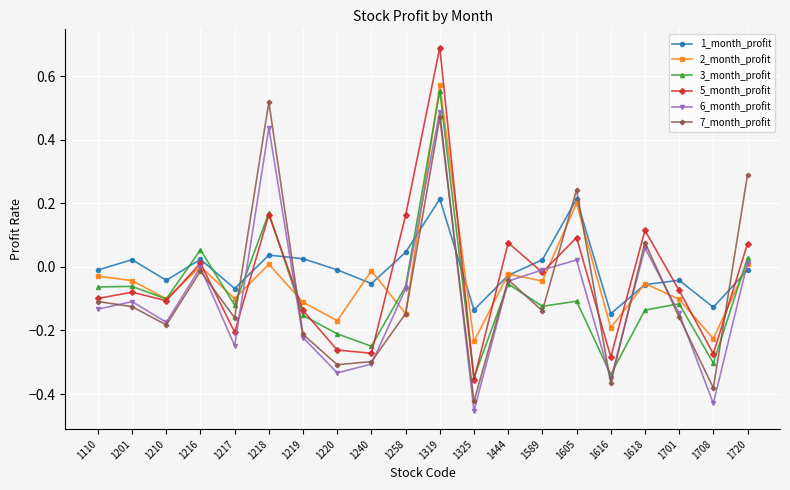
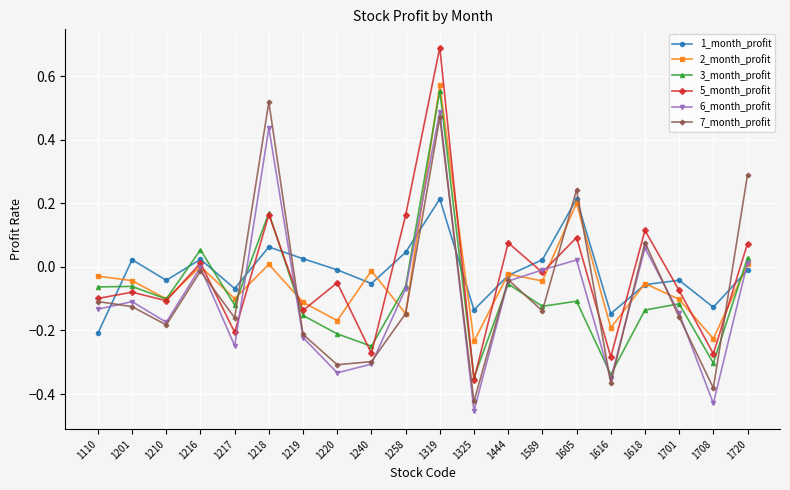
  {
    "1_month_profit": {
-     "1110": -0.01,
+     "1110": -0.21,
      "1201": 0.02,
      "1210": -0.04,
      "1216": 0.02,
      "1217": -0.07,
-     "1218": 0.04,
+     "1218": 0.06,
      "1219": 0.03,
      "1220": -0.01,
      "1240": -0.05,
      "1258": 0.05,
      "1319": 0.21,
      "1325": -0.14,
      "1589": 0.02,
      "1605": 0.21,
      "1616": -0.15,
      "1701": -0.04,
      "1708": -0.13,
      "1720": -0.01
    },
    "2_month_profit": {
      "1110": -0.03,
      "1201": -0.04,
      "1217": -0.10,
      "1218": 0.01,
      "1219": -0.11,
      "1220": -0.17,
      "1240": -0.01,
      "1319": 0.57,
      "1325": -0.23,
      "1589": -0.04,
      "1605": 0.20,
      "1616": -0.19,
      "1701": -0.10,
      "1708": -0.23
    },
    "3_month_profit": {
      "1110": -0.06,
      "1201": -0.06,
      "1216": 0.05,
      "1217": -0.12,
      "1219": -0.15,
      "1220": -0.21,
      "1240": -0.25,
      "1319": 0.55,
      "1444": -0.05,
      "1589": -0.12,
      "1605": -0.11,
      "1616": -0.34,
      "1618": -0.14,
      "1701": -0.12,
      "1708": -0.30,
      "1720": 0.03
    },
    "5_month_profit": {
      "1110": -0.10,
      "1201": -0.08,
      "1216": 0.01,
      "1217": -0.21,
      "1219": -0.14,
-     "1220": -0.26,
+     "1220": -0.05,
      "1240": -0.27,
      "1258": 0.16,
      "1319": 0.69,
      "1444": 0.08,
      "1605": 0.09,
      "1616": -0.28,
      "1618": 0.11,
      "1701": -0.07,
      "1708": -0.27,
      "1720": 0.07
    },
    "6_month_profit": {
      "1110": -0.13,
      "1201": -0.11,
      "1210": -0.17,
      "1217": -0.25,
      "1218": 0.44,
      "1219": -0.22,
      "1220": -0.33,
      "1319": 0.49,
      "1325": -0.45,
      "1605": 0.02,
      "1616": -0.35,
      "1618": 0.06,
      "1701": -0.15,
      "1708": -0.43
    },
    "7_month_profit": {
      "1110": -0.11,
      "1201": -0.13,
      "1210": -0.18,
      "1216": -0.01,
      "1217": -0.16,
      "1218": 0.52,
      "1219": -0.21,
      "1220": -0.31,
      "1319": 0.47,
      "1325": -0.42,
      "1589": -0.14,
      "1605": 0.24,
      "1616": -0.37,
      "1618": 0.08,
      "1701": -0.16,
      "1708": -0.38,
      "1720": 0.29
    }
  }
